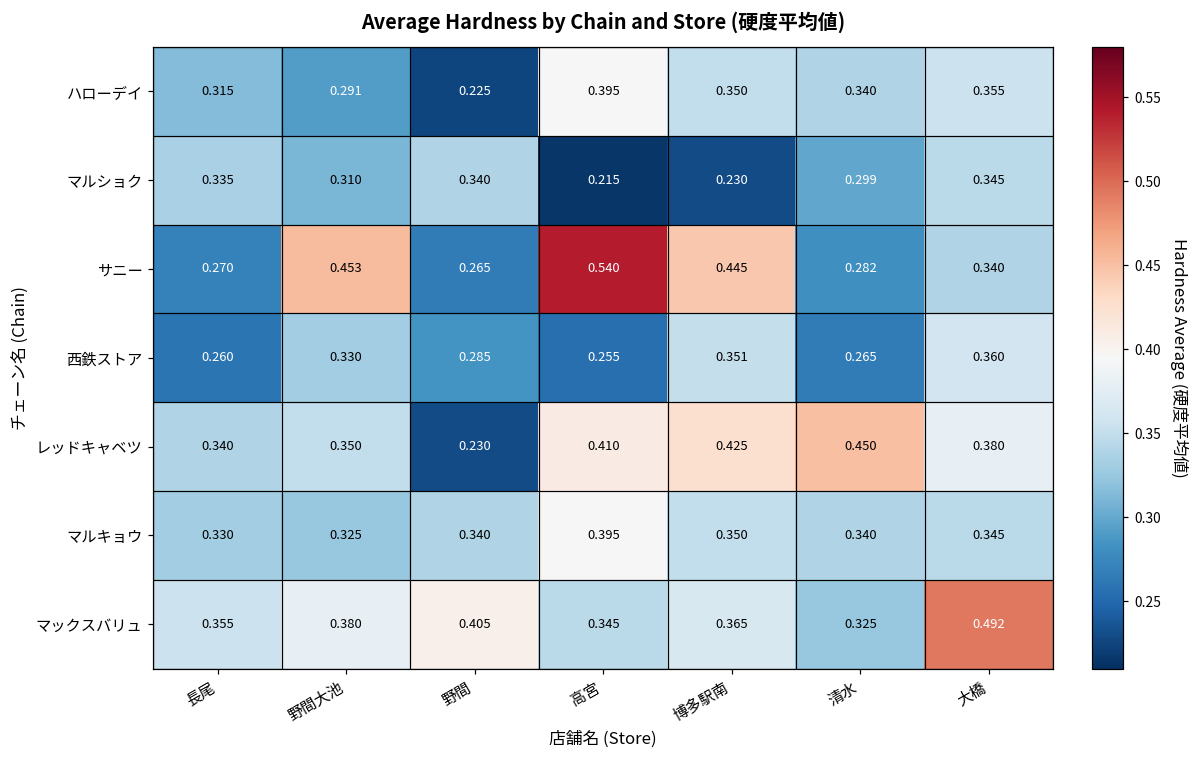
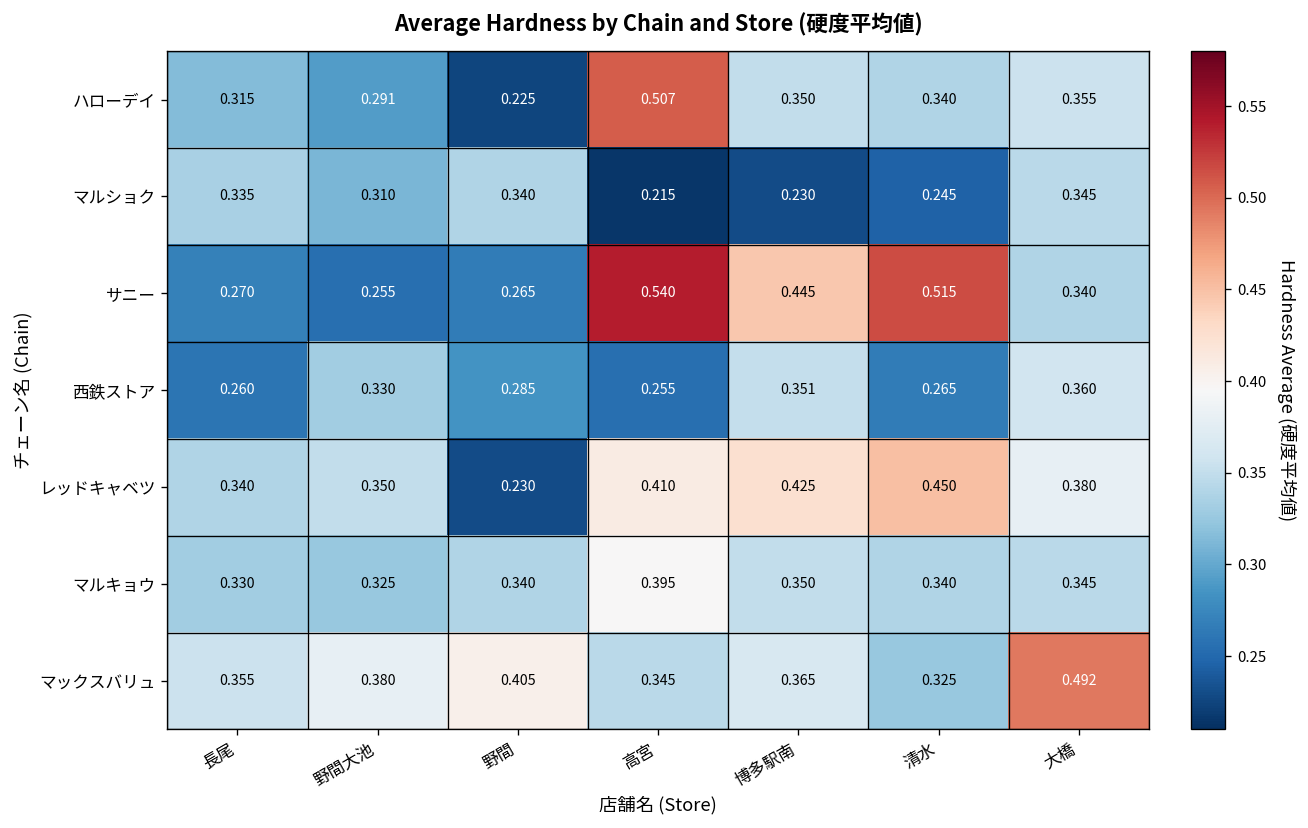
  {
    "ハローデイ": {
      "長尾": 0.315,
      "野間大池": 0.291,
      "野間": 0.225,
-     "高宮": 0.395,
+     "高宮": 0.507,
      "博多駅南": 0.350,
      "清水": 0.340,
      "大橋": 0.355
    },
    "マルショク": {
      "長尾": 0.335,
      "野間大池": 0.310,
      "野間": 0.340,
      "高宮": 0.215,
      "博多駅南": 0.230,
-     "清水": 0.299,
+     "清水": 0.245,
      "大橋": 0.345
    },
    "サニー": {
      "長尾": 0.270,
-     "野間大池": 0.453,
+     "野間大池": 0.255,
      "野間": 0.265,
      "高宮": 0.540,
      "博多駅南": 0.445,
-     "清水": 0.282,
+     "清水": 0.515,
      "大橋": 0.340
    },
    "西鉄ストア": {
      "長尾": 0.260,
      "野間大池": 0.330,
      "野間": 0.285,
      "高宮": 0.255,
      "博多駅南": 0.351,
      "清水": 0.265,
      "大橋": 0.360
    },
    "レッドキャベツ": {
      "長尾": 0.340,
      "野間大池": 0.350,
      "野間": 0.230,
      "高宮": 0.410,
      "博多駅南": 0.425,
      "清水": 0.450,
      "大橋": 0.380
    },
    "マルキョウ": {
      "長尾": 0.330,
      "野間大池": 0.325,
      "野間": 0.340,
      "高宮": 0.395,
      "博多駅南": 0.350,
      "清水": 0.340,
      "大橋": 0.345
    },
    "マックスバリュ": {
      "長尾": 0.355,
      "野間大池": 0.380,
      "野間": 0.405,
      "高宮": 0.345,
      "博多駅南": 0.365,
      "清水": 0.325,
      "大橋": 0.492
    }
  }
